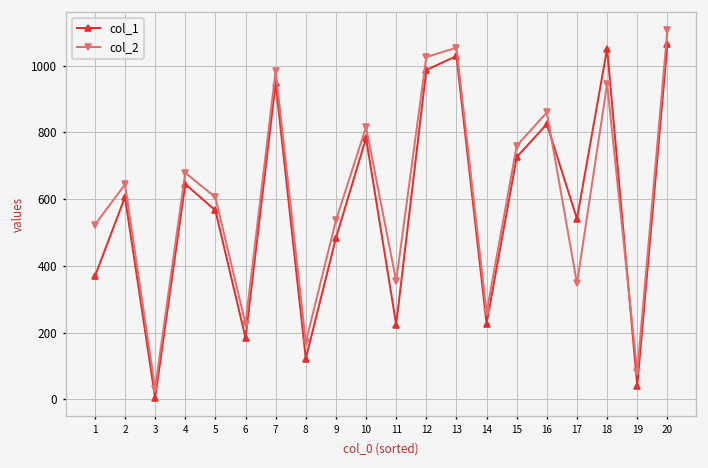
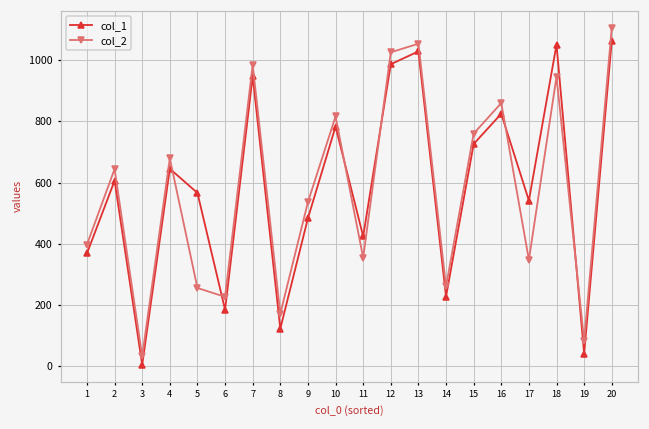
  {
    "col_1": {
      "1": 370,
      "2": 610,
      "3": 0,
      "4": 650,
      "5": 570,
      "6": 180,
      "7": 950,
      "8": 120,
      "9": 480,
      "10": 780,
-     "11": 220,
+     "11": 420,
      "12": 990,
      "13": 1030,
      "14": 230,
      "15": 730,
      "16": 830,
      "17": 540,
      "18": 1050,
      "19": 40,
      "20": 1060
    },
    "col_2": {
-     "1": 520,
+     "1": 400,
      "2": 640,
      "3": 30,
      "4": 680,
-     "5": 610,
+     "5": 260,
      "6": 230,
      "7": 990,
      "8": 170,
      "9": 540,
      "10": 820,
      "11": 350,
      "12": 1030,
      "13": 1050,
      "14": 260,
      "15": 760,
      "16": 860,
      "17": 350,
      "18": 950,
      "19": 80,
      "20": 1110
    }
  }
